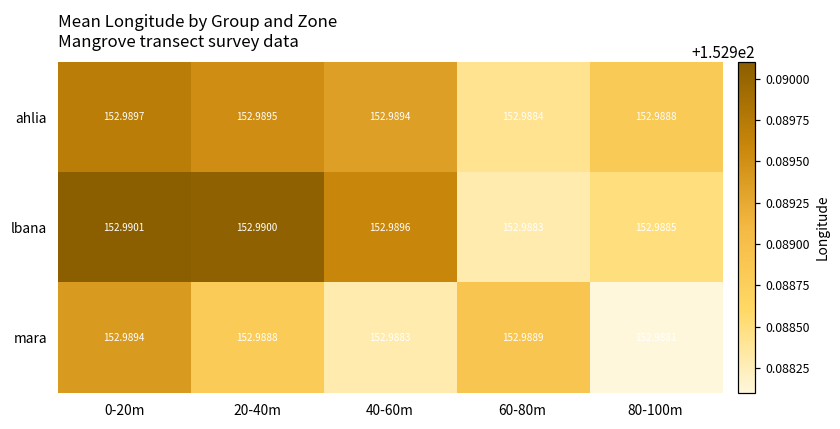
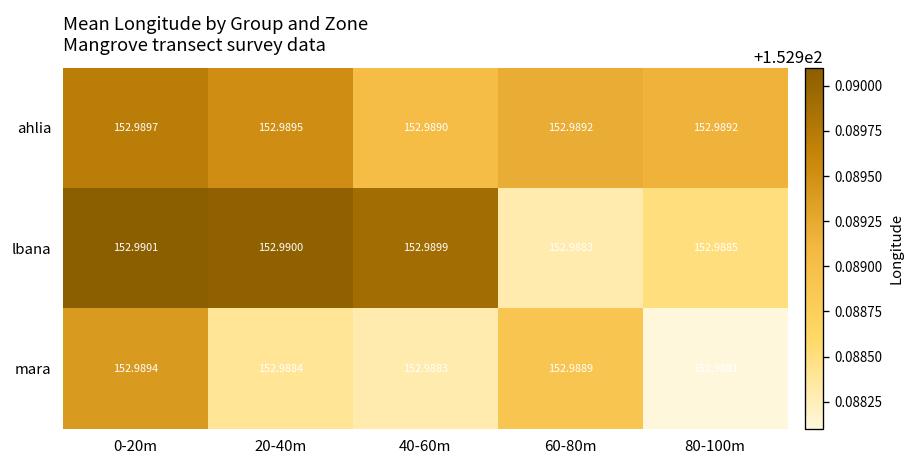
  {
    "ahlia": {
      "0-20m": 152.9897,
      "20-40m": 152.9895,
-     "40-60m": 152.9894,
-     "60-80m": 152.9884,
-     "80-100m": 152.9888
+     "40-60m": 152.9890,
+     "60-80m": 152.9892,
+     "80-100m": 152.9892
    },
    "lbana": {
      "0-20m": 152.9901,
      "20-40m": 152.9900,
-     "40-60m": 152.9896,
+     "40-60m": 152.9899,
      "60-80m": 152.9883,
      "80-100m": 152.9885
    },
    "mara": {
      "0-20m": 152.9894,
-     "20-40m": 152.9888,
+     "20-40m": 152.9884,
      "40-60m": 152.9883,
      "60-80m": 152.9889
    }
  }
